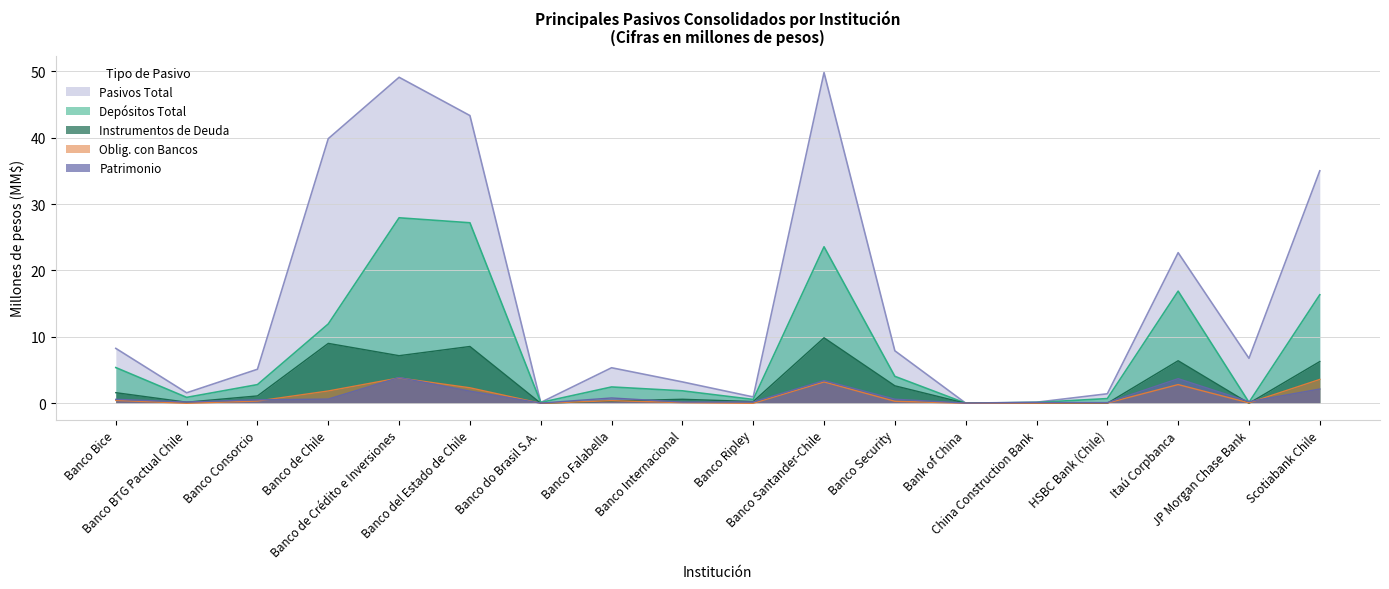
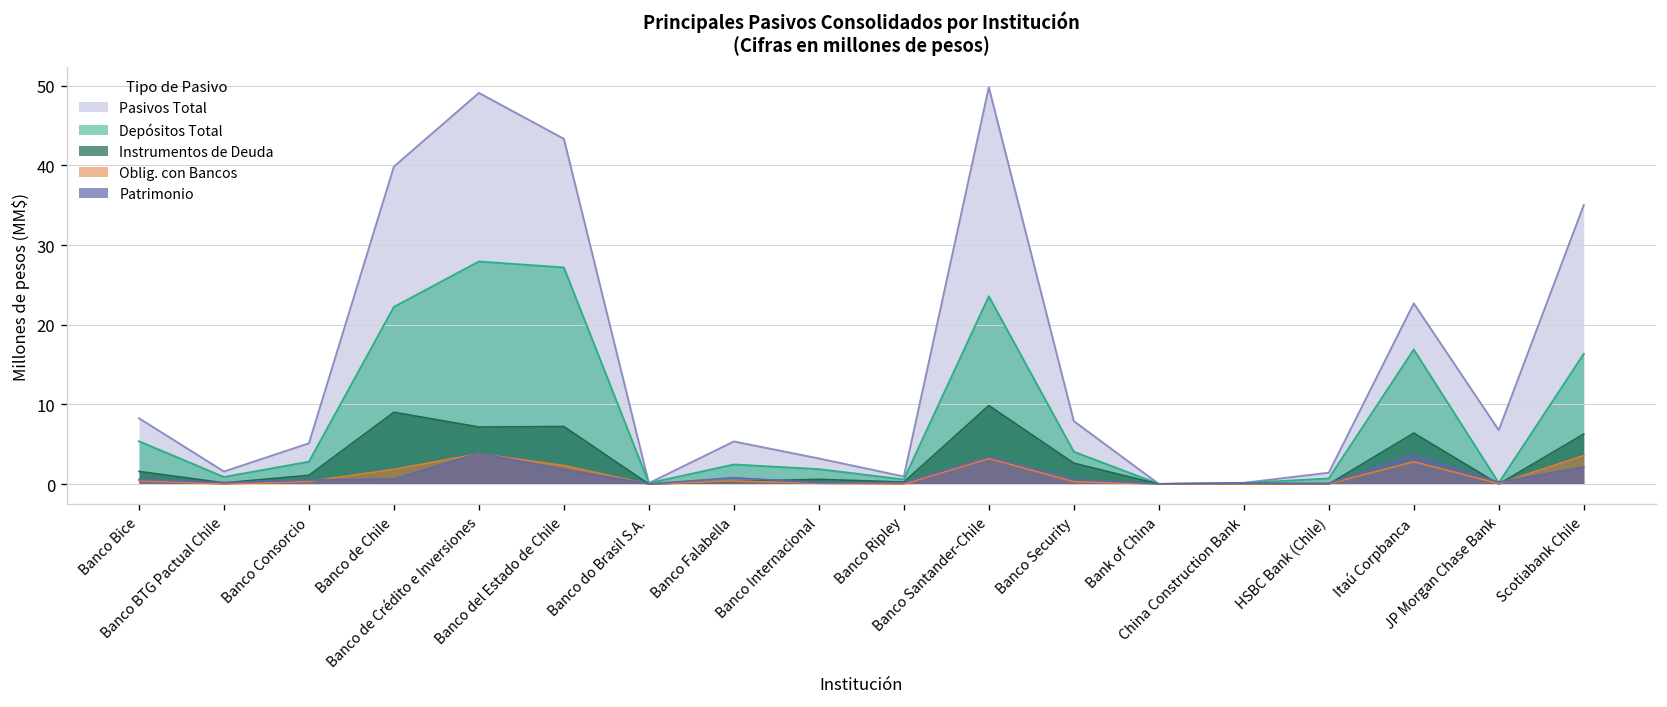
  {
    "Pasivos Total": {
      "Banco Bice": 8,
      "Banco BTG Pactual Chile": 2,
      "Banco Consorcio": 5,
      "Banco de Chile": 40,
      "Banco de Crédito e Inversiones": 49,
      "Banco del Estado de Chile": 43,
      "Banco Falabella": 5,
      "Banco Internacional": 3,
      "Banco Santander-Chile": 50,
      "Banco Security": 8,
      "HSBC Bank (Chile)": 1,
      "Itaú Corpbanca": 23,
      "JP Morgan Chase Bank": 7,
      "Scotiabank Chile": 35
    },
    "Depósitos Total": {
      "Banco Bice": 5,
      "Banco BTG Pactual Chile": 1,
      "Banco Consorcio": 3,
-     "Banco de Chile": 12,
+     "Banco de Chile": 22,
      "Banco de Crédito e Inversiones": 28,
      "Banco del Estado de Chile": 27,
      "Banco Falabella": 2,
      "Banco Internacional": 2,
      "Banco Santander-Chile": 24,
      "Banco Security": 4,
      "HSBC Bank (Chile)": 1,
      "Itaú Corpbanca": 17,
      "Scotiabank Chile": 16
    },
    "Instrumentos de Deuda": {
      "Banco Bice": 2,
      "Banco Consorcio": 1,
      "Banco de Chile": 9,
      "Banco de Crédito e Inversiones": 7,
-     "Banco del Estado de Chile": 9,
+     "Banco del Estado de Chile": 7,
      "Banco Internacional": 1,
      "Banco Santander-Chile": 10,
      "Banco Security": 3,
      "Itaú Corpbanca": 6,
      "Scotiabank Chile": 6
    },
    "Oblig. con Bancos": {
      "Banco de Chile": 2,
      "Banco del Estado de Chile": 2,
      "Itaú Corpbanca": 3,
      "Scotiabank Chile": 4
    },
    "Patrimonio": {
      "Banco de Chile": 1,
      "Banco del Estado de Chile": 2,
      "Banco Falabella": 1,
      "Itaú Corpbanca": 4,
      "Scotiabank Chile": 2
    }
  }
